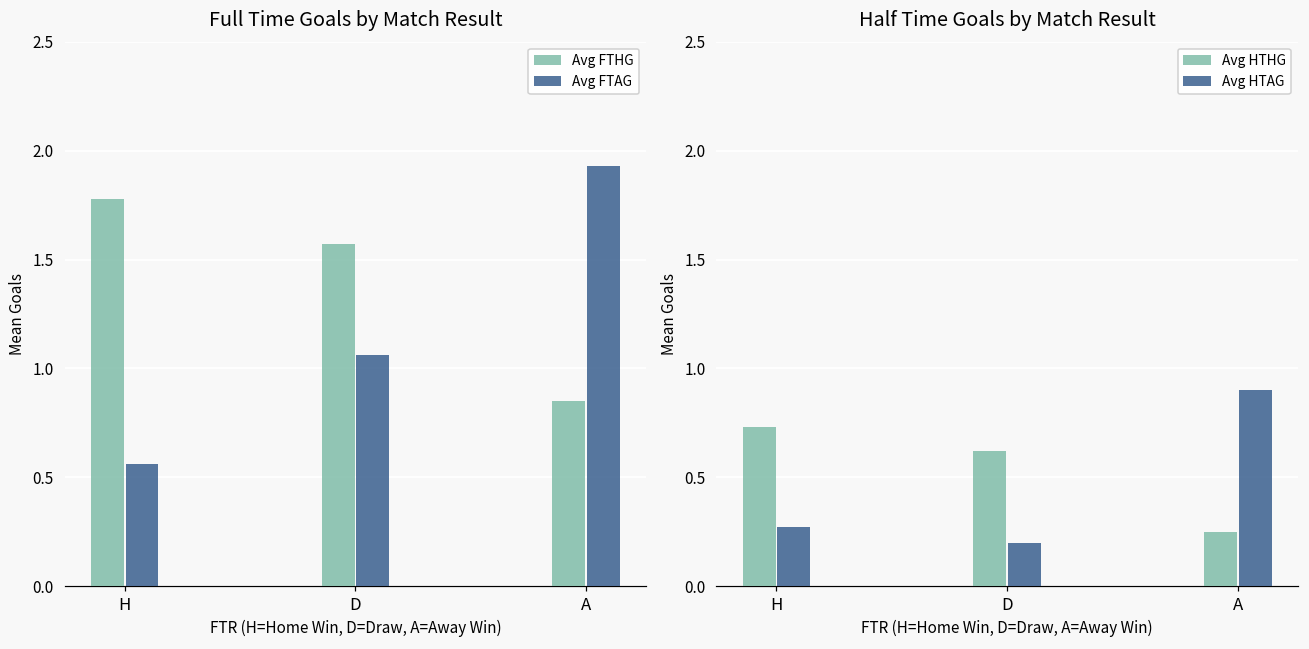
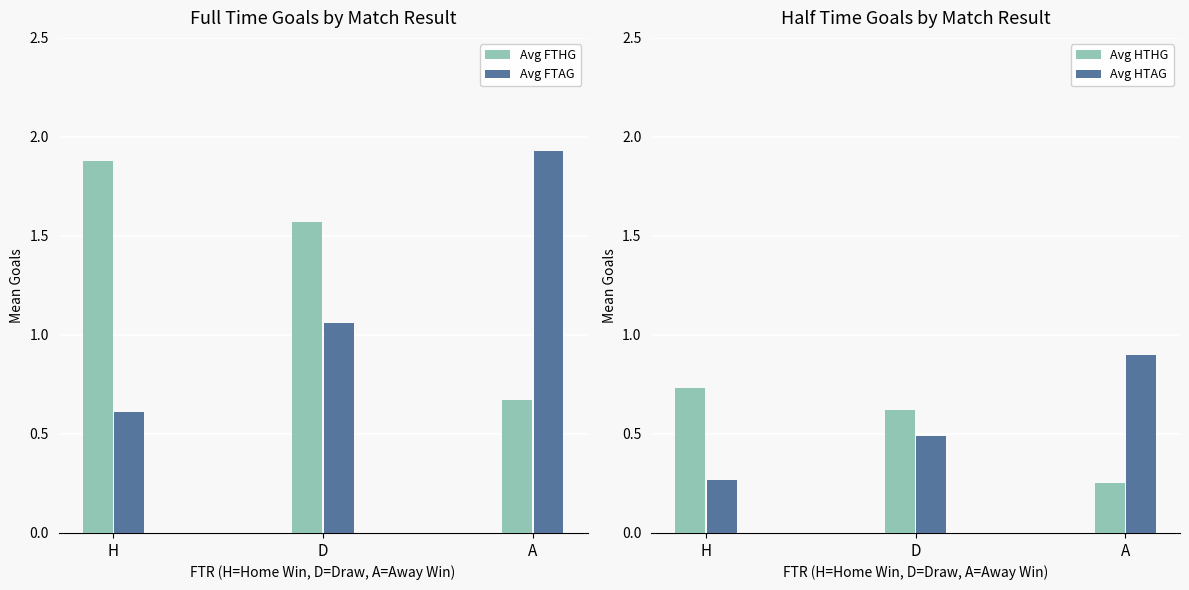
  {
    "Full Time Goals by Match Result": {
      "Avg FTHG": {
-       "H": 1.78,
+       "H": 1.88,
        "D": 1.57,
-       "A": 0.85
+       "A": 0.67
      },
      "Avg FTAG": {
-       "H": 0.56,
+       "H": 0.61,
        "D": 1.06,
        "A": 1.93
      }
    },
    "Half Time Goals by Match Result": {
      "Avg HTHG": {
        "H": 0.73,
        "D": 0.62,
        "A": 0.25
      },
      "Avg HTAG": {
        "H": 0.27,
-       "D": 0.20,
+       "D": 0.49,
        "A": 0.90
      }
    }
  }
